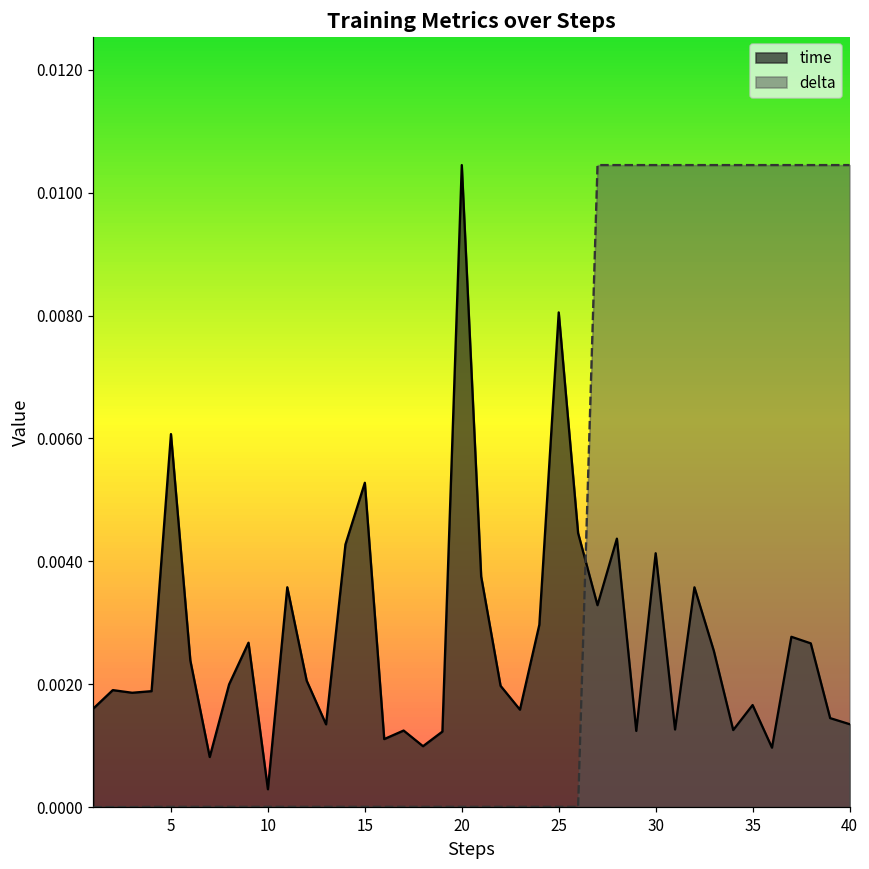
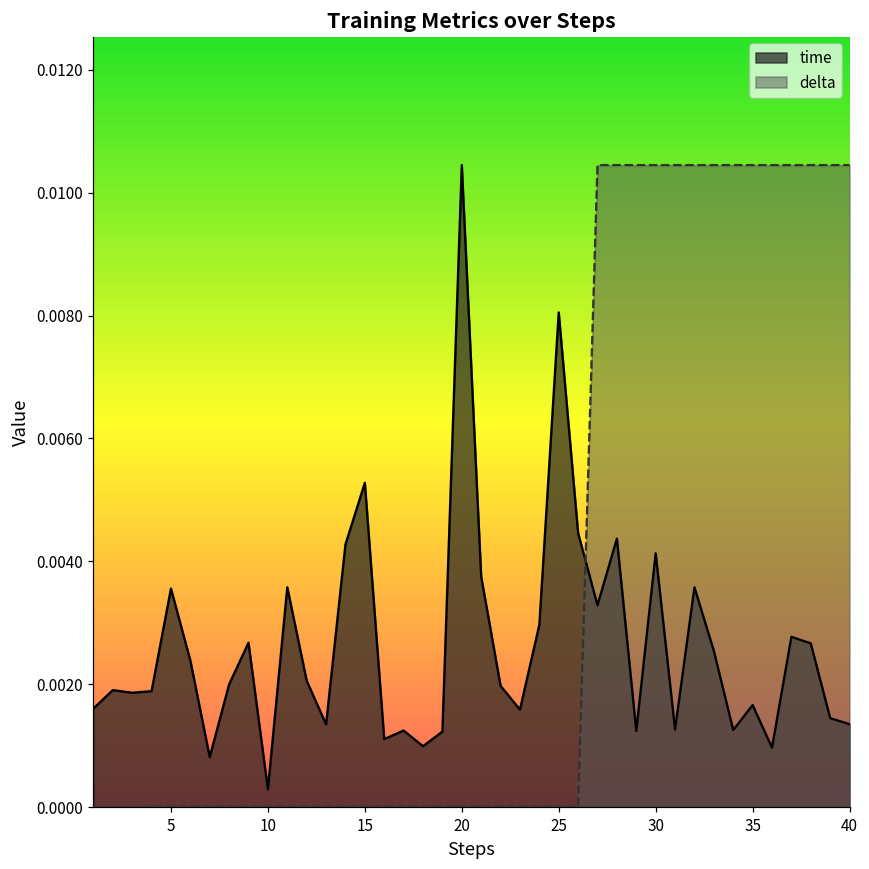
  {
    "time": {
-     "5": 0.0061,
+     "5": 0.0036,
      "10": 0.0003,
      "15": 0.0053,
      "20": 0.0104,
      "25": 0.0081,
      "30": 0.0041,
      "35": 0.0017,
      "40": 0.0014
    },
    "delta": {
      "5": 0.0000,
      "10": 0.0000,
      "15": 0.0000,
      "20": 0.0000,
      "25": 0.0000,
      "30": 0.0104,
      "35": 0.0104,
      "40": 0.0104
    }
  }
